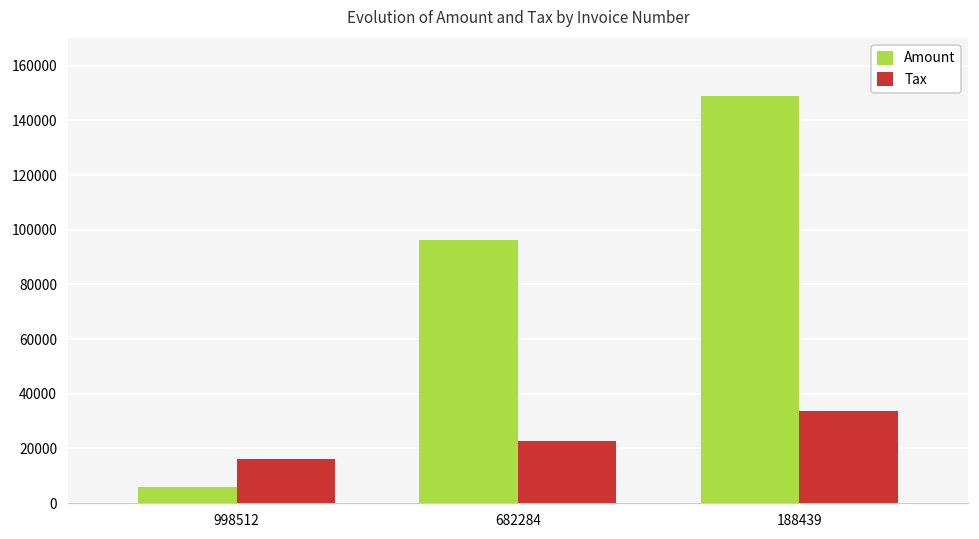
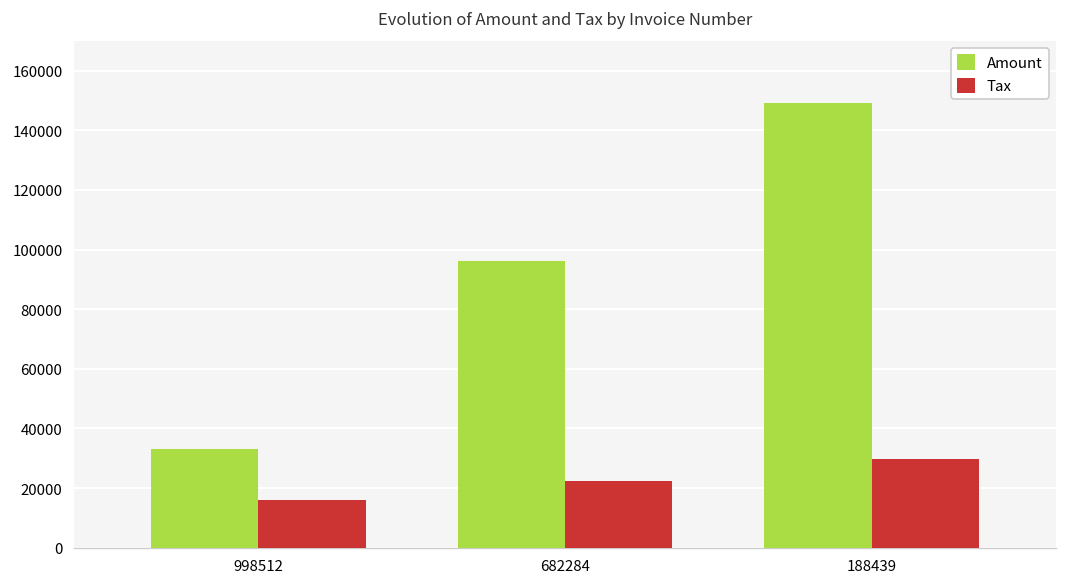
  {
    "Amount": {
-     "998512": 6000,
+     "998512": 33000,
      "682284": 96000,
      "188439": 149000
    },
    "Tax": {
      "998512": 16000,
      "682284": 23000,
-     "188439": 34000
+     "188439": 30000
    }
  }
